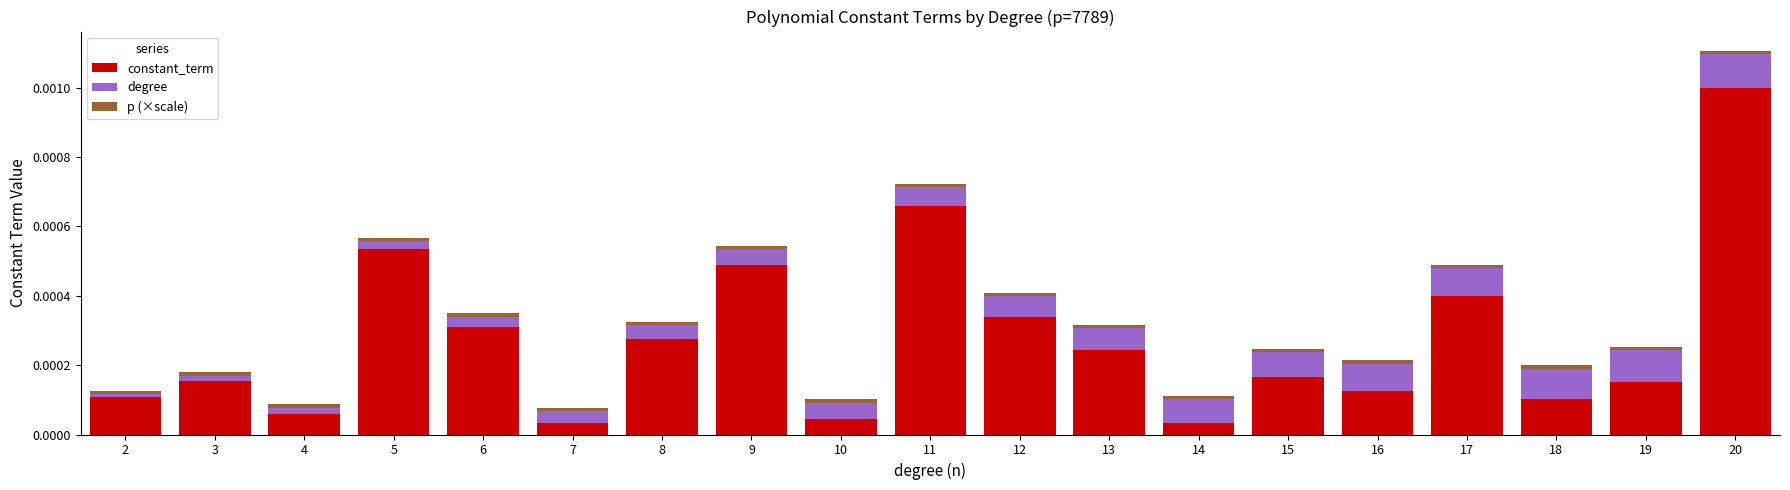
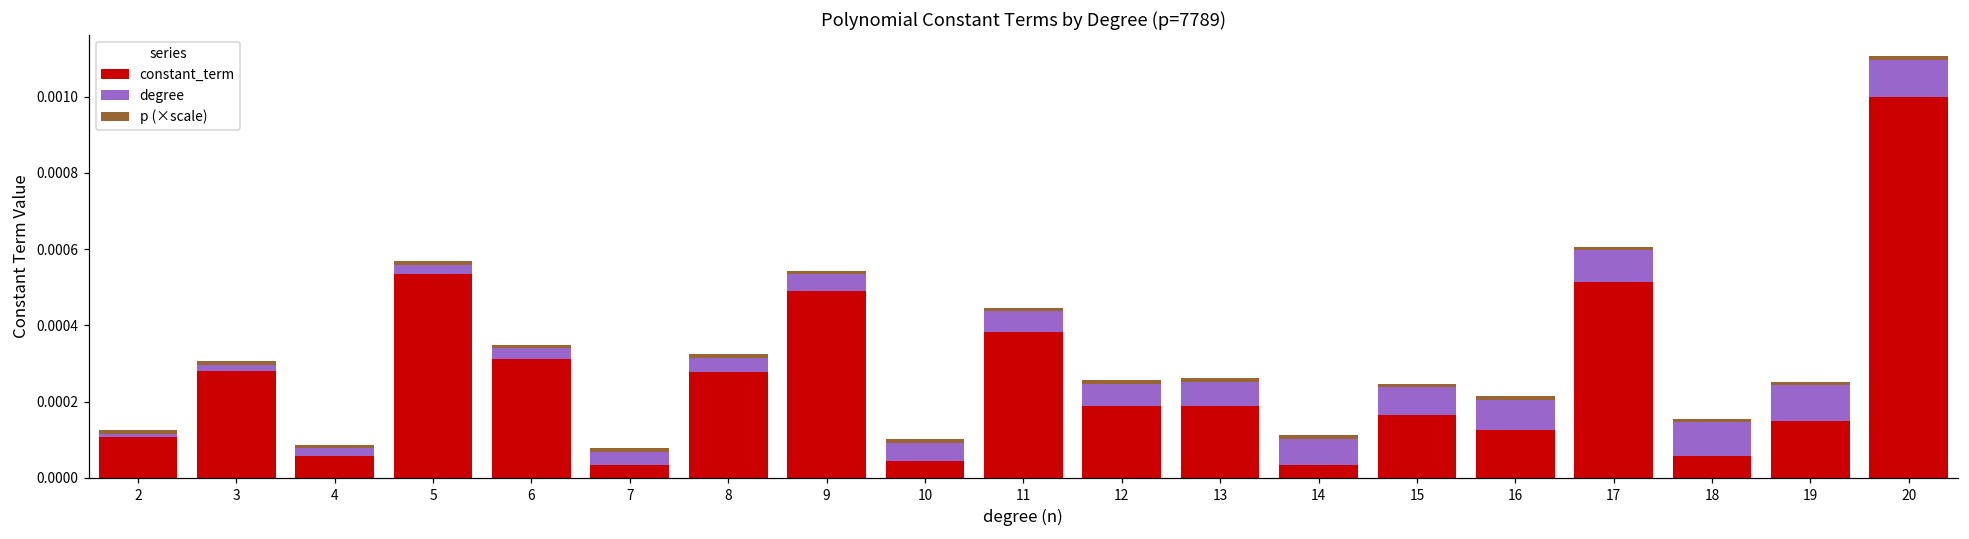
  {
    "constant_term": {
      "2": 0.00011,
-     "3": 0.00016,
+     "3": 0.00028,
      "4": 0.00006,
      "5": 0.00053,
      "6": 0.00031,
      "7": 0.00003,
      "8": 0.00028,
      "9": 0.00049,
      "10": 0.00004,
-     "11": 0.00066,
-     "12": 0.00034,
-     "13": 0.00024,
+     "11": 0.00038,
+     "12": 0.00019,
+     "13": 0.00019,
      "14": 0.00003,
      "15": 0.00017,
      "16": 0.00013,
-     "17": 0.00040,
-     "18": 0.00010,
+     "17": 0.00051,
+     "18": 0.00006,
      "19": 0.00015,
      "20": 0.00100
    },
    "degree": {
      "2": 0.00001,
      "3": 0.00001,
      "4": 0.00002,
      "5": 0.00002,
      "6": 0.00003,
      "7": 0.00003,
      "8": 0.00004,
      "9": 0.00004,
      "10": 0.00005,
      "11": 0.00005,
      "12": 0.00006,
      "13": 0.00006,
      "14": 0.00007,
      "15": 0.00007,
      "16": 0.00008,
      "17": 0.00008,
      "18": 0.00009,
      "19": 0.00009,
      "20": 0.00010
    },
    "p (×scale)": {
      "2": 0.00001,
      "3": 0.00001,
      "4": 0.00001,
      "5": 0.00001,
      "6": 0.00001,
      "7": 0.00001,
      "8": 0.00001,
      "9": 0.00001,
      "10": 0.00001,
      "11": 0.00001,
      "12": 0.00001,
      "13": 0.00001,
      "14": 0.00001,
      "15": 0.00001,
      "16": 0.00001,
      "17": 0.00001,
      "18": 0.00001,
      "19": 0.00001,
      "20": 0.00001
    }
  }
